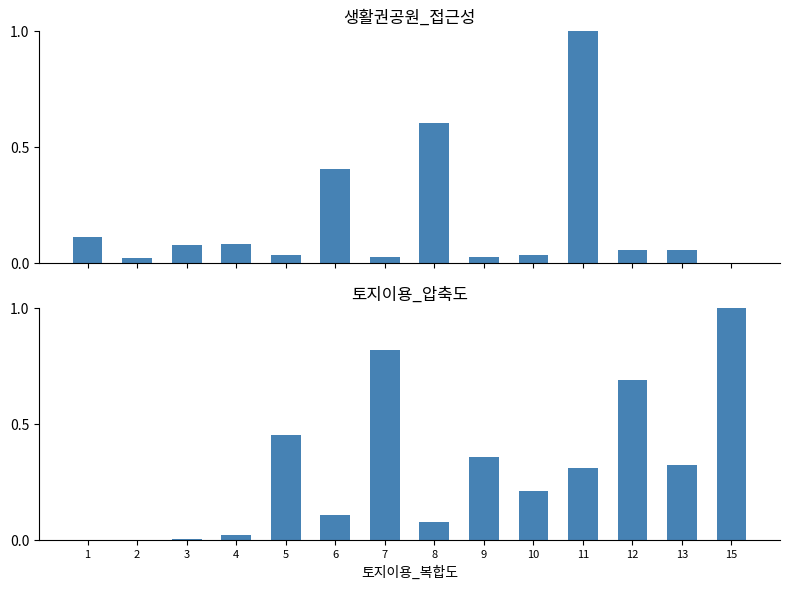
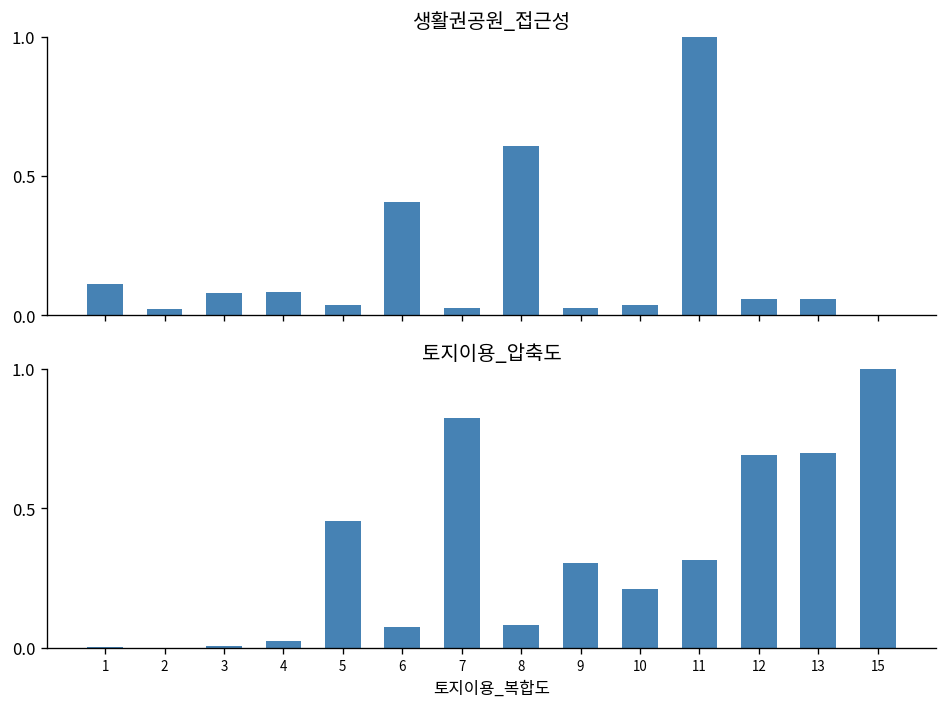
  {
    "토지이용_압축도": {
      "2": 0.00,
      "4": 0.02,
      "5": 0.45,
-     "6": 0.11,
+     "6": 0.07,
      "7": 0.82,
      "8": 0.08,
-     "9": 0.36,
+     "9": 0.30,
      "10": 0.21,
      "11": 0.31,
      "12": 0.69,
-     "13": 0.32,
+     "13": 0.70,
      "15": 1.00
    }
  }
